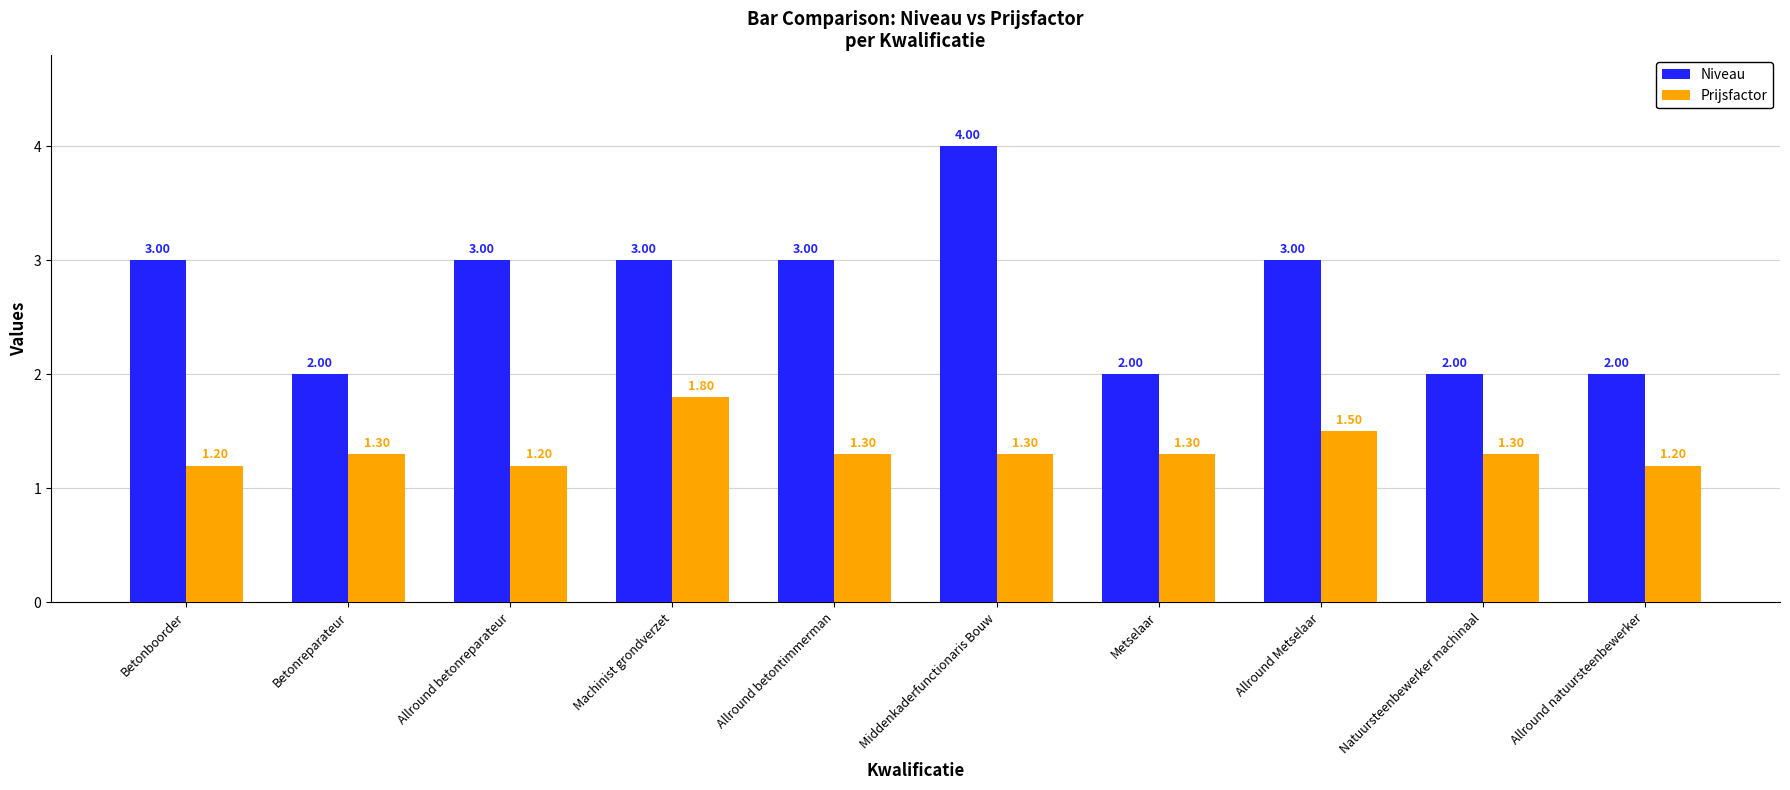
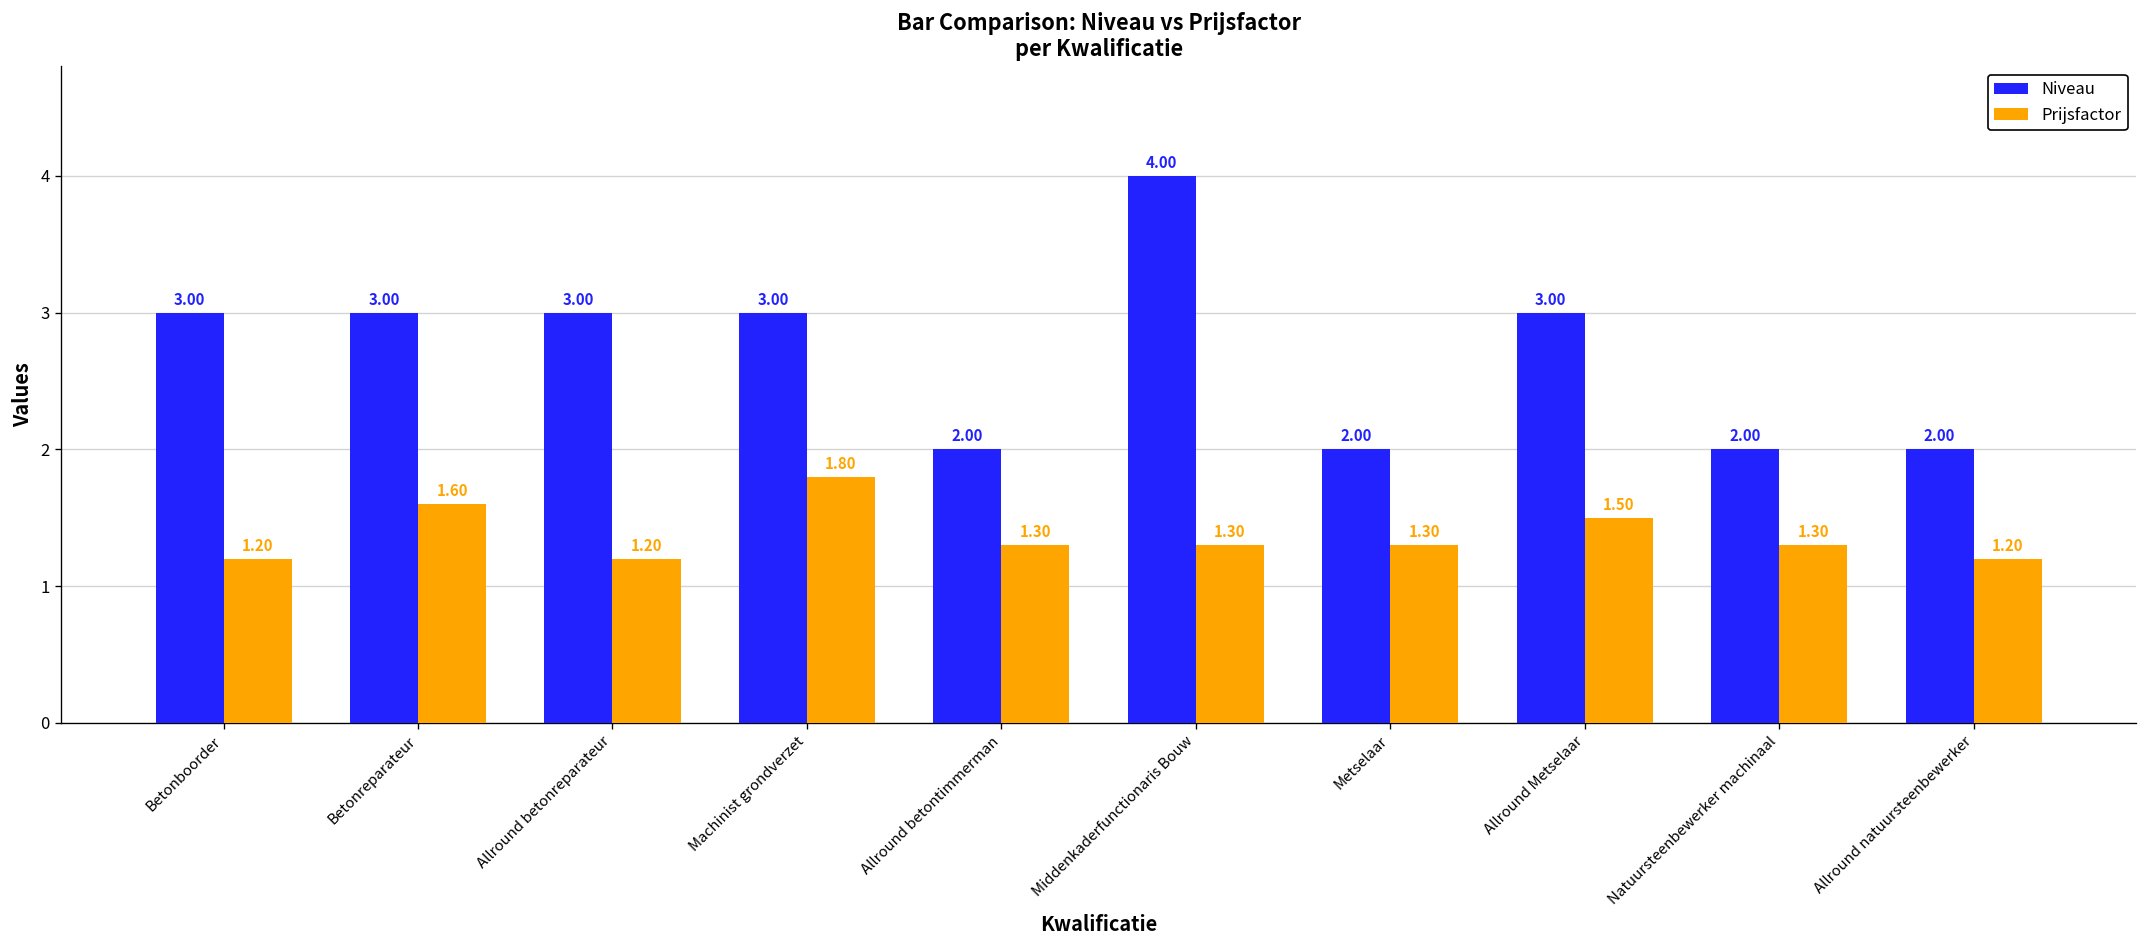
  {
    "Niveau": {
      "Betonboorder": 3.00,
-     "Betonreparateur": 2.00,
+     "Betonreparateur": 3.00,
      "Allround betonreparateur": 3.00,
      "Machinist grondverzet": 3.00,
-     "Allround betontimmerman": 3.00,
+     "Allround betontimmerman": 2.00,
      "Middenkaderfunctionaris Bouw": 4.00,
      "Metselaar": 2.00,
      "Allround Metselaar": 3.00,
      "Natuursteenbewerker machinaal": 2.00,
      "Allround natuursteenbewerker": 2.00
    },
    "Prijsfactor": {
      "Betonboorder": 1.20,
-     "Betonreparateur": 1.30,
+     "Betonreparateur": 1.60,
      "Allround betonreparateur": 1.20,
      "Machinist grondverzet": 1.80,
      "Allround betontimmerman": 1.30,
      "Middenkaderfunctionaris Bouw": 1.30,
      "Metselaar": 1.30,
      "Allround Metselaar": 1.50,
      "Natuursteenbewerker machinaal": 1.30,
      "Allround natuursteenbewerker": 1.20
    }
  }
